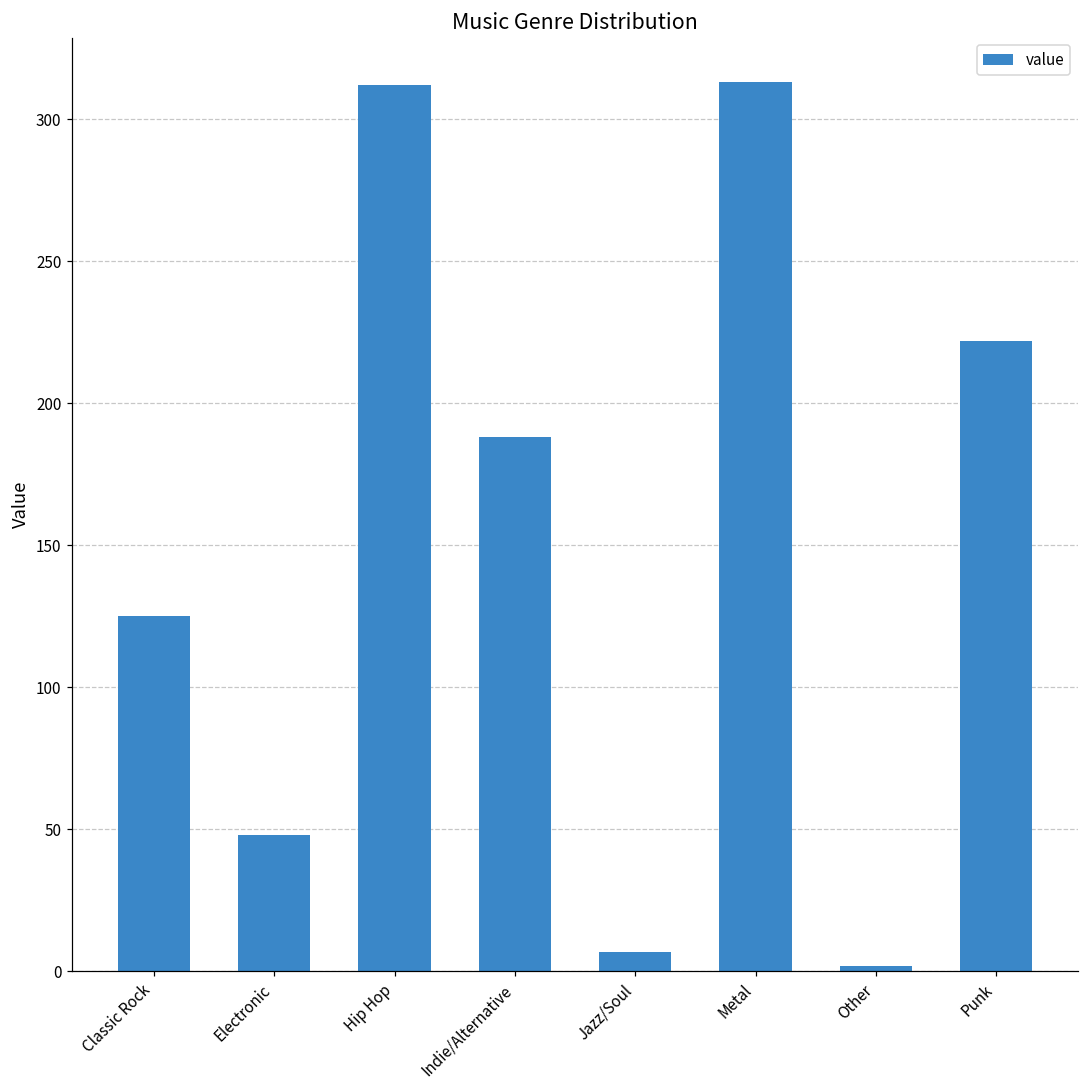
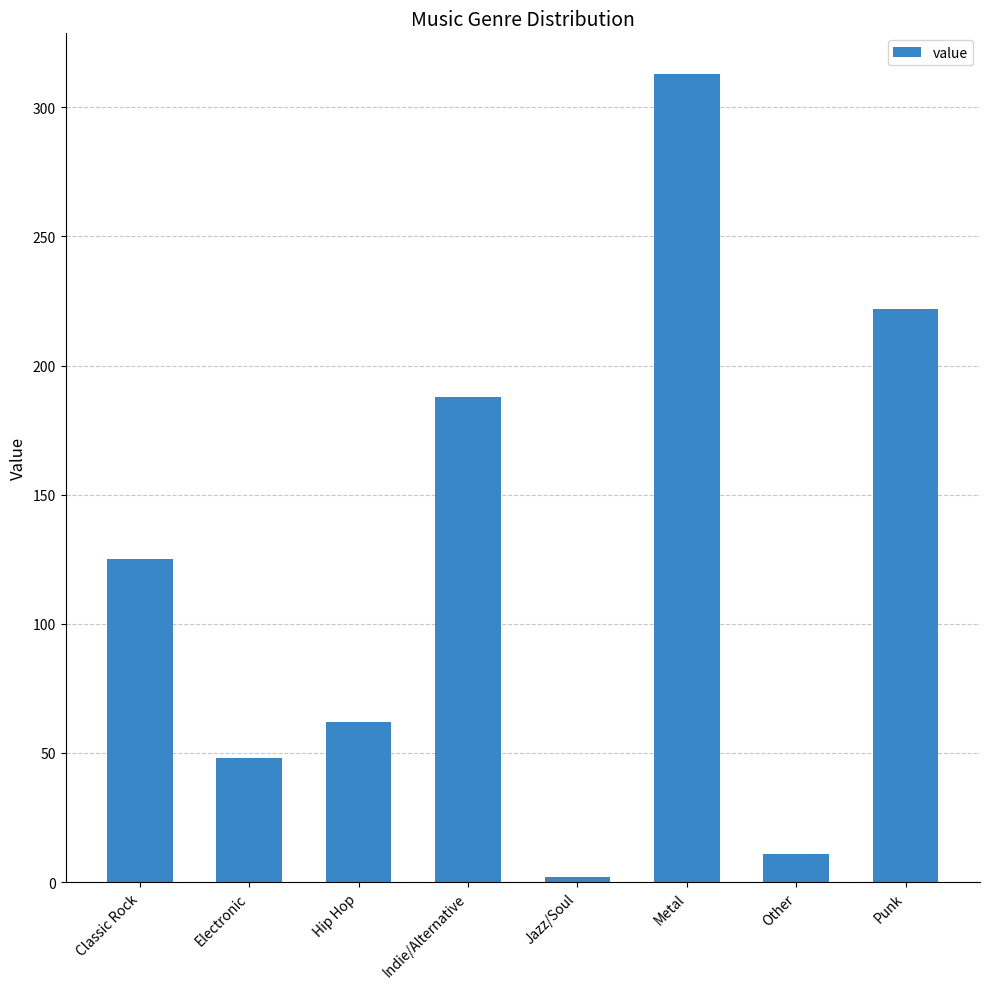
  {
    "Classic Rock": 125,
    "Electronic": 48,
-   "Hip Hop": 312,
+   "Hip Hop": 62,
    "Indie/Alternative": 188,
-   "Jazz/Soul": 7,
+   "Jazz/Soul": 2,
    "Metal": 313,
-   "Other": 2,
+   "Other": 11,
    "Punk": 222
  }
